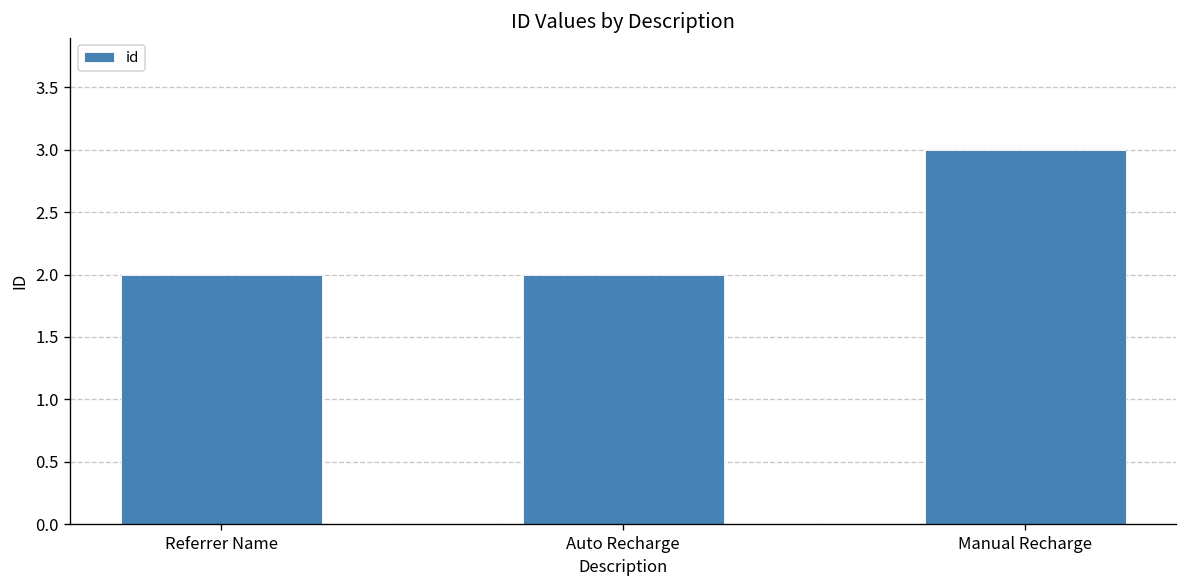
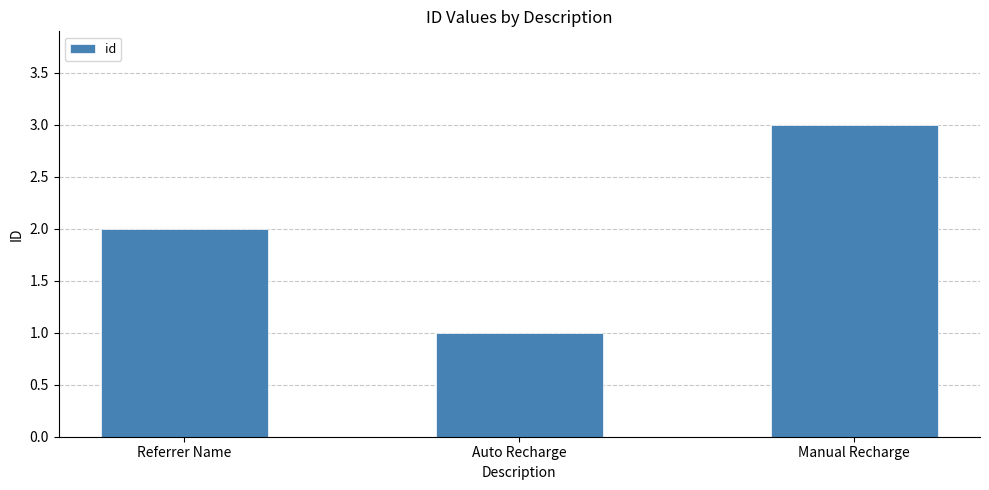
  {
    "Referrer Name": 2,
-   "Auto Recharge": 2,
+   "Auto Recharge": 1,
    "Manual Recharge": 3
  }
